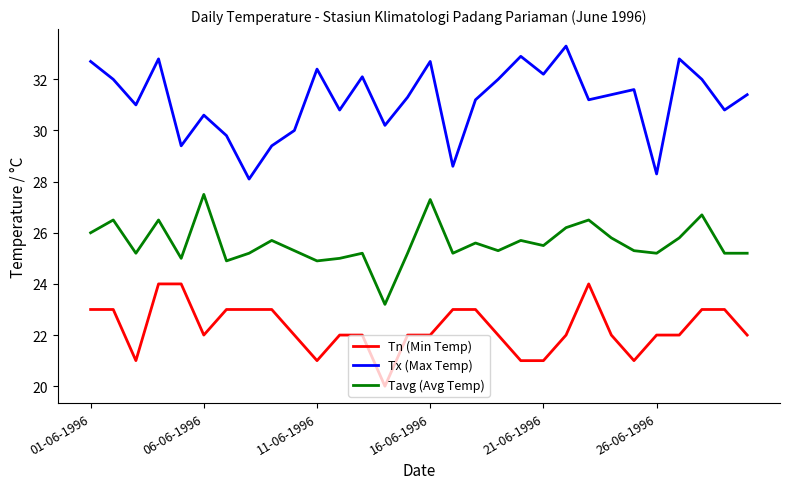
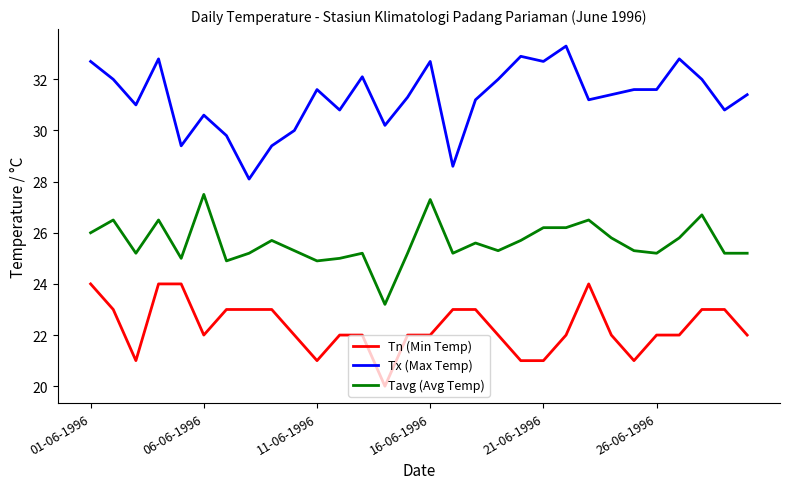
  {
    "Tn (Min Temp)": {
-     "01-06-1996": 23,
+     "01-06-1996": 24,
      "06-06-1996": 22,
      "11-06-1996": 21,
      "21-06-1996": 21,
      "26-06-1996": 22
    },
    "Tx (Max Temp)": {
      "01-06-1996": 32.7,
      "06-06-1996": 30.6,
-     "11-06-1996": 32.4,
+     "11-06-1996": 31.6,
      "16-06-1996": 32.7,
-     "21-06-1996": 32.2,
-     "26-06-1996": 28.3
+     "21-06-1996": 32.7,
+     "26-06-1996": 31.6
    },
    "Tavg (Avg Temp)": {
      "01-06-1996": 26.0,
      "06-06-1996": 27.5,
      "11-06-1996": 24.9,
      "16-06-1996": 27.3,
-     "21-06-1996": 25.5,
+     "21-06-1996": 26.2,
      "26-06-1996": 25.2
    }
  }
